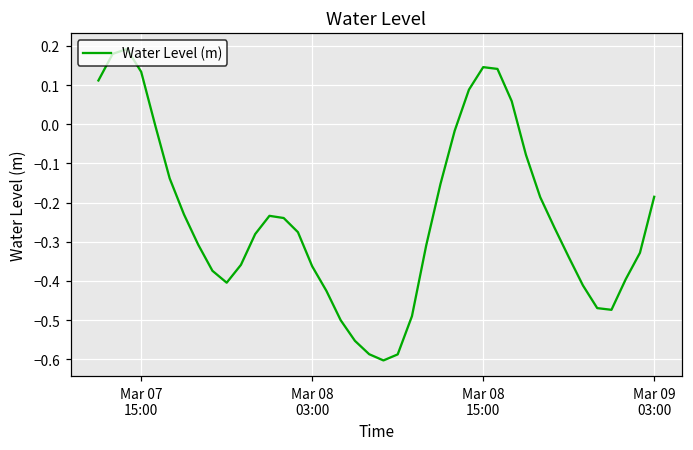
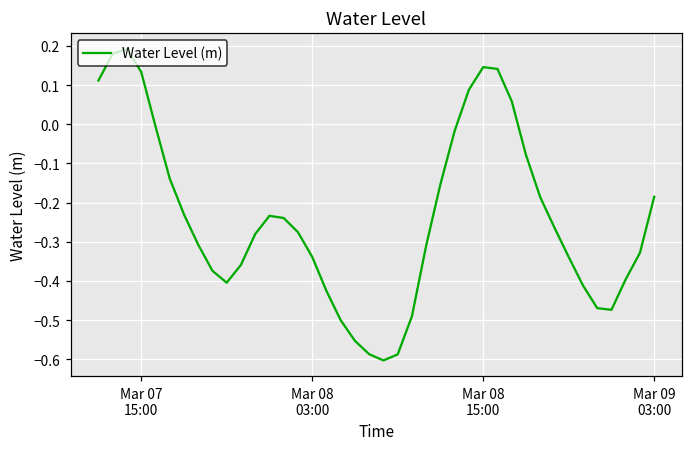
  {
    "Mar 07 15:00": 0.13,
-   "Mar 08 03:00": -0.36,
+   "Mar 08 03:00": -0.34,
    "Mar 08 15:00": 0.15,
    "Mar 09 03:00": -0.19
  }
